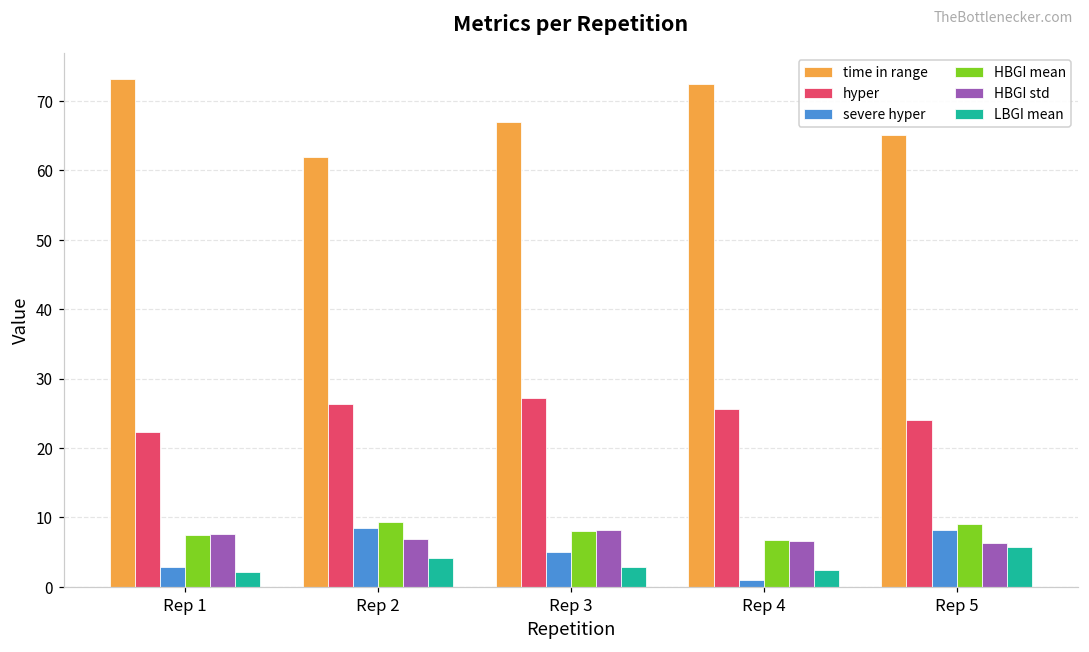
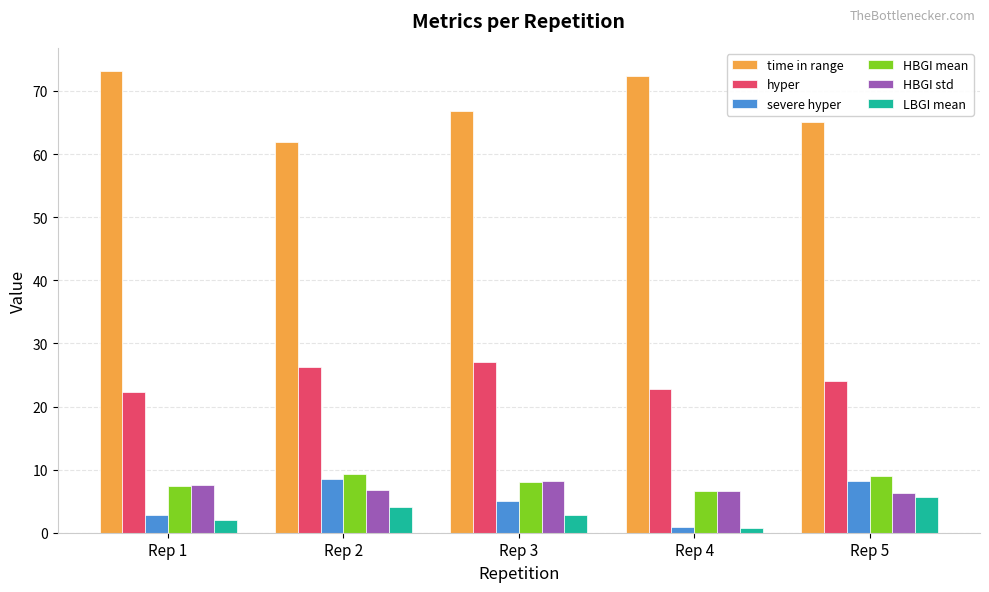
  {
    "time in range": {
      "Rep 1": 73,
      "Rep 2": 62,
      "Rep 3": 67,
      "Rep 4": 72,
      "Rep 5": 65
    },
    "hyper": {
      "Rep 1": 22,
      "Rep 2": 26,
      "Rep 3": 27,
-     "Rep 4": 26,
+     "Rep 4": 23,
      "Rep 5": 24
    },
    "severe hyper": {
      "Rep 1": 3,
      "Rep 2": 8,
      "Rep 3": 5,
      "Rep 4": 1,
      "Rep 5": 8
    },
    "HBGI mean": {
      "Rep 1": 7,
      "Rep 2": 9,
      "Rep 3": 8,
      "Rep 4": 7,
      "Rep 5": 9
    },
    "HBGI std": {
      "Rep 1": 8,
      "Rep 2": 7,
      "Rep 3": 8,
      "Rep 4": 7,
      "Rep 5": 6
    },
    "LBGI mean": {
      "Rep 1": 2,
      "Rep 2": 4,
      "Rep 3": 3,
-     "Rep 4": 2,
+     "Rep 4": 1,
      "Rep 5": 6
    }
  }
